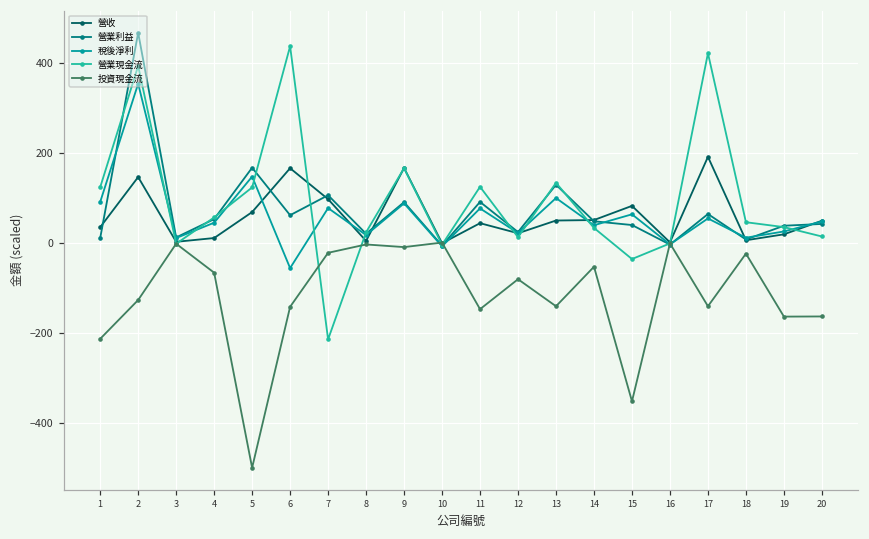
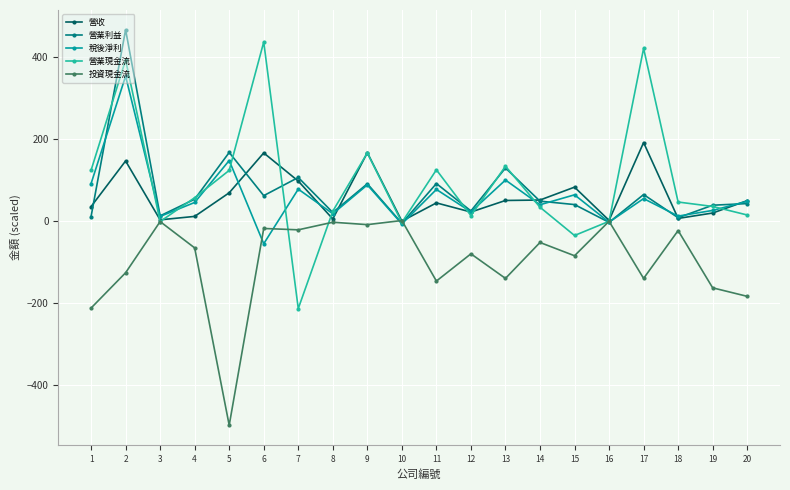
  {
    "投資現金流": {
      "1": -210,
      "2": -130,
      "4": -70,
      "5": -500,
-     "6": -140,
+     "6": -20,
      "7": -20,
      "8": 0,
      "9": -10,
      "11": -150,
      "12": -80,
      "13": -140,
      "14": -50,
-     "15": -350,
+     "15": -80,
      "17": -140,
      "18": -20,
      "19": -160,
-     "20": -160
+     "20": -180
    }
  }
